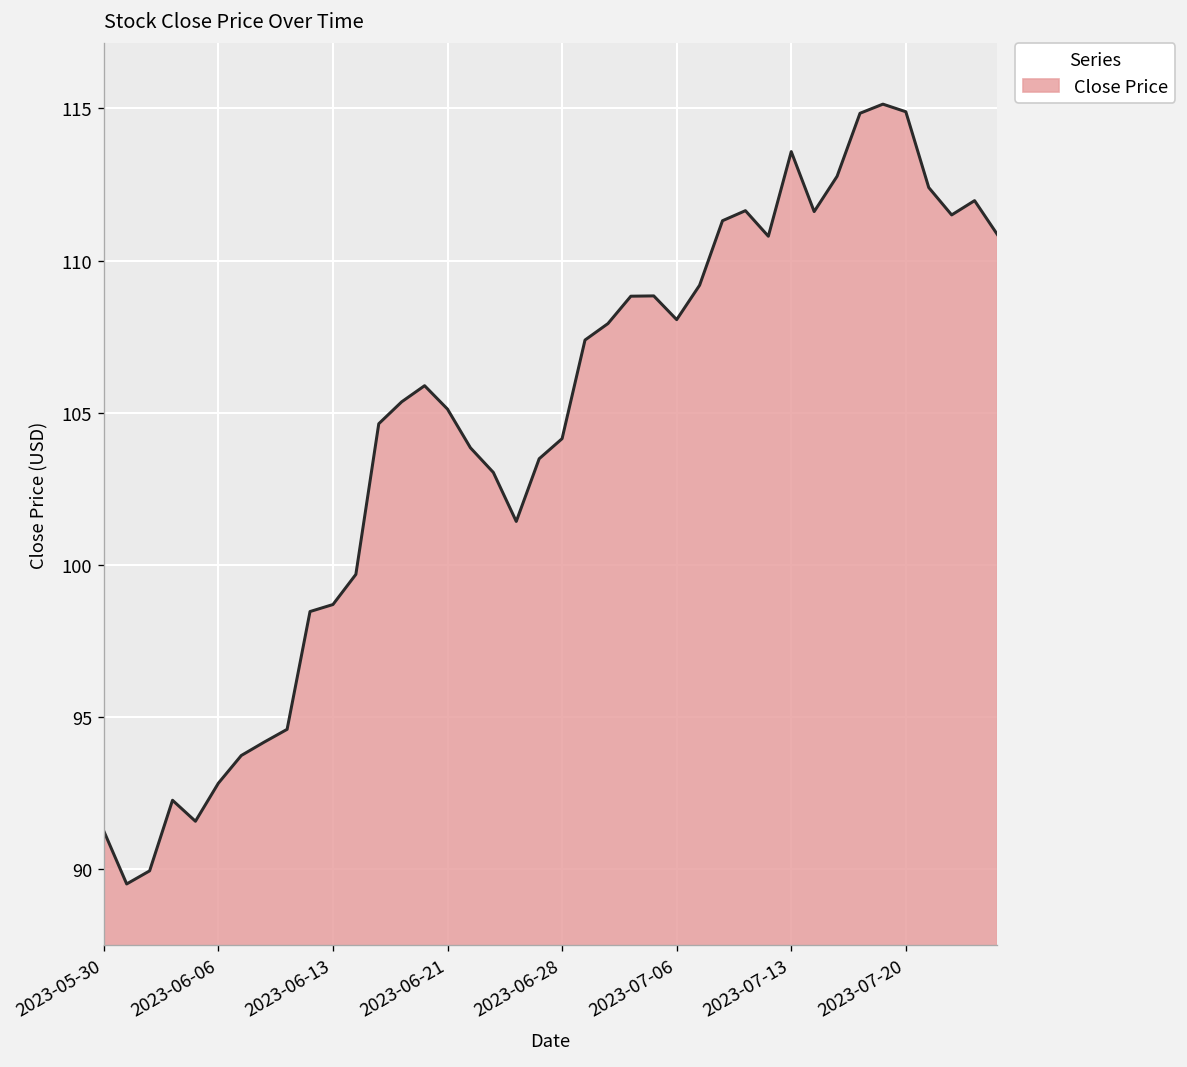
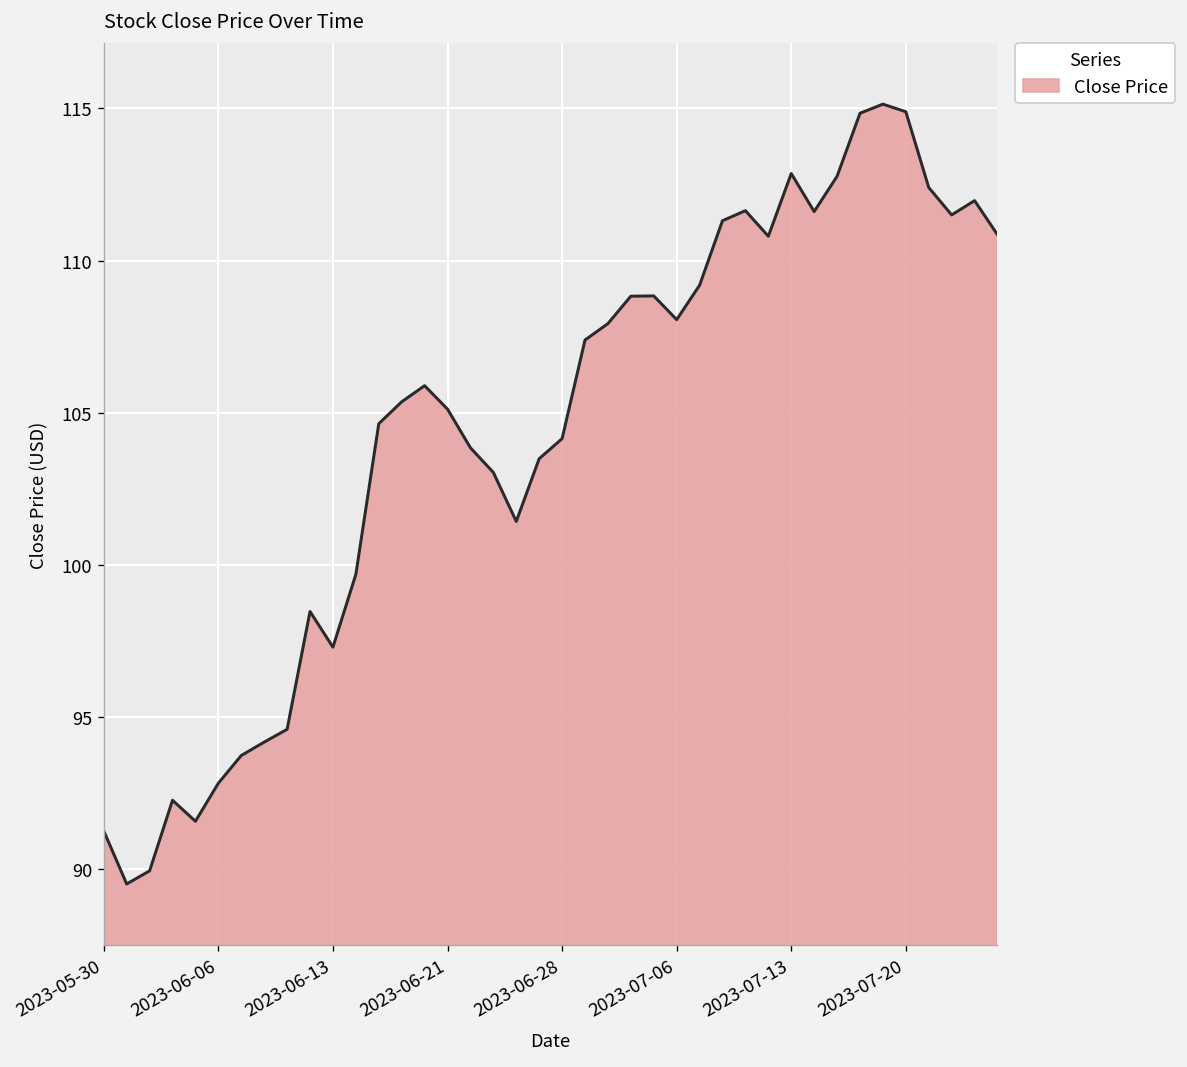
  {
    "2023-05-30": 91.3,
    "2023-06-06": 92.8,
-   "2023-06-13": 98.7,
+   "2023-06-13": 97.3,
    "2023-06-21": 105.1,
    "2023-06-28": 104.2,
    "2023-07-06": 108.1,
-   "2023-07-13": 113.6,
+   "2023-07-13": 112.9,
    "2023-07-20": 114.9
  }
